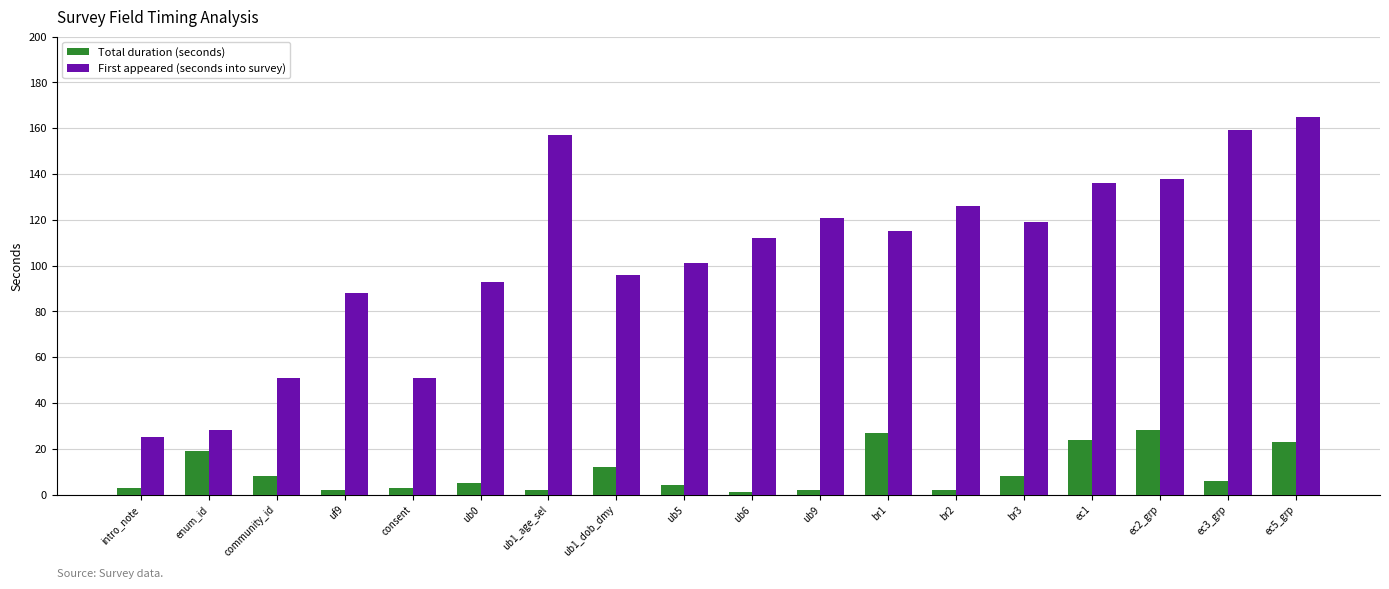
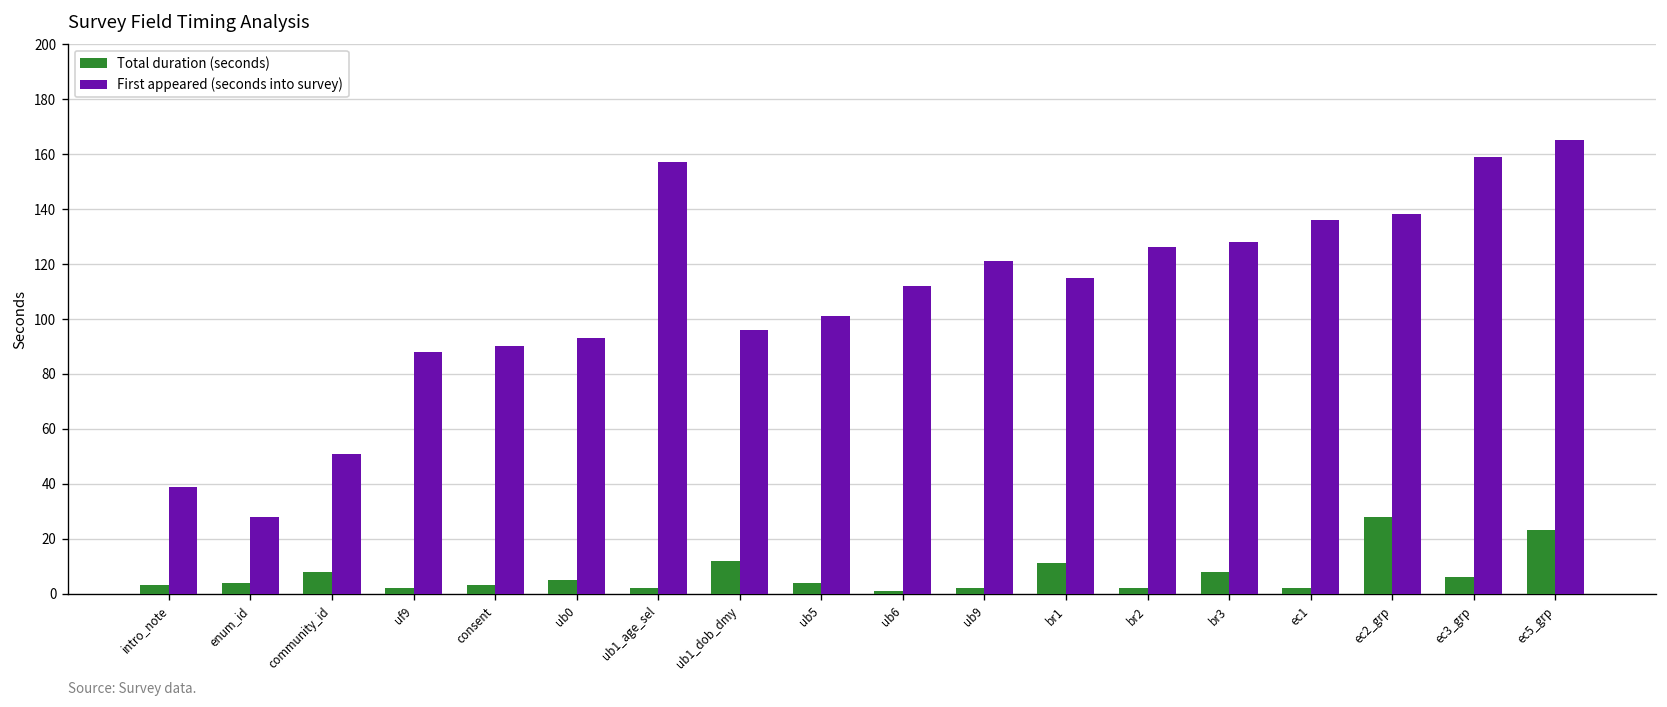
  {
    "Total duration (seconds)": {
      "intro_note": 3,
-     "enum_id": 19,
+     "enum_id": 4,
      "community_id": 8,
      "uf9": 2,
      "consent": 3,
      "ub0": 5,
      "ub1_age_sel": 2,
      "ub1_dob_dmy": 12,
      "ub5": 4,
      "ub9": 2,
-     "br1": 27,
+     "br1": 11,
      "br2": 2,
      "br3": 8,
-     "ec1": 24,
+     "ec1": 2,
      "ec2_grp": 28,
      "ec3_grp": 6,
      "ec5_grp": 23
    },
    "First appeared (seconds into survey)": {
-     "intro_note": 25,
+     "intro_note": 39,
      "enum_id": 28,
      "community_id": 51,
      "uf9": 88,
-     "consent": 51,
+     "consent": 90,
      "ub0": 93,
      "ub1_age_sel": 157,
      "ub1_dob_dmy": 96,
      "ub5": 101,
      "ub6": 112,
      "ub9": 121,
      "br1": 115,
      "br2": 126,
-     "br3": 119,
+     "br3": 128,
      "ec1": 136,
      "ec2_grp": 138,
      "ec3_grp": 159,
      "ec5_grp": 165
    }
  }
